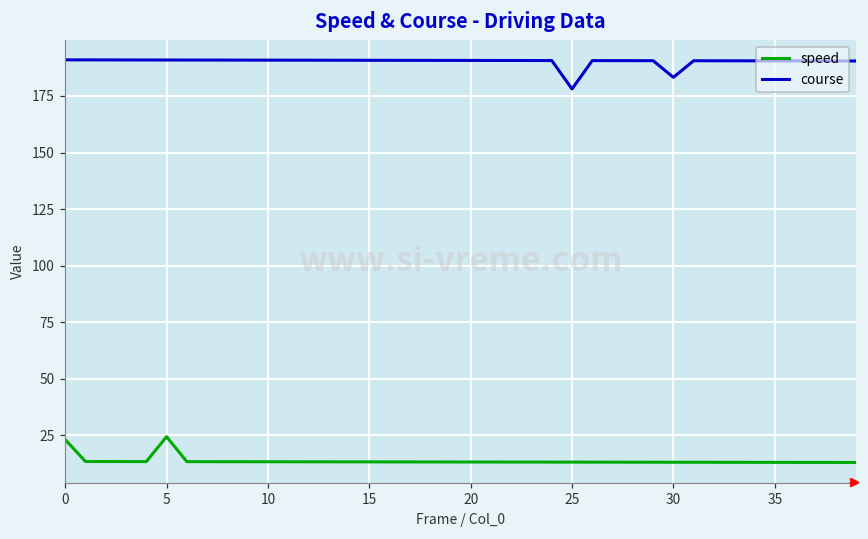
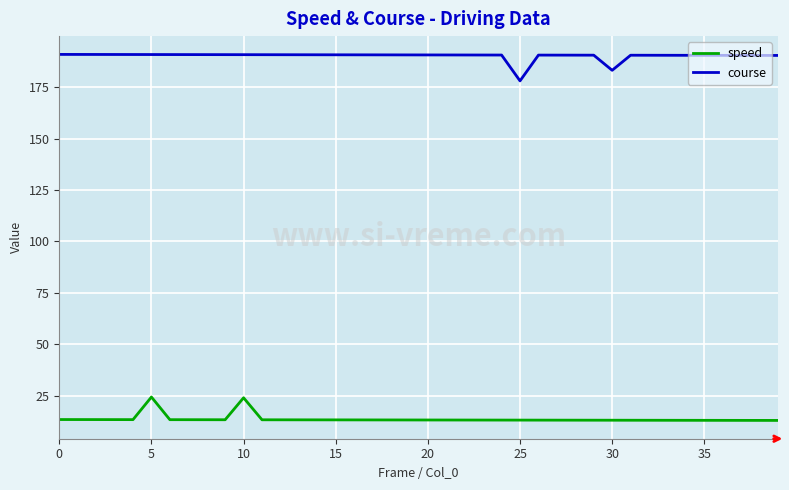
  {
    "speed": {
-     "0": 23,
+     "0": 13,
      "5": 24,
-     "10": 13,
+     "10": 24,
      "15": 13,
      "20": 13,
      "25": 13,
      "30": 13,
      "35": 13
    },
    "course": {
      "0": 191,
      "5": 191,
      "10": 191,
      "15": 191,
      "20": 191,
      "25": 178,
      "30": 183
    }
  }
